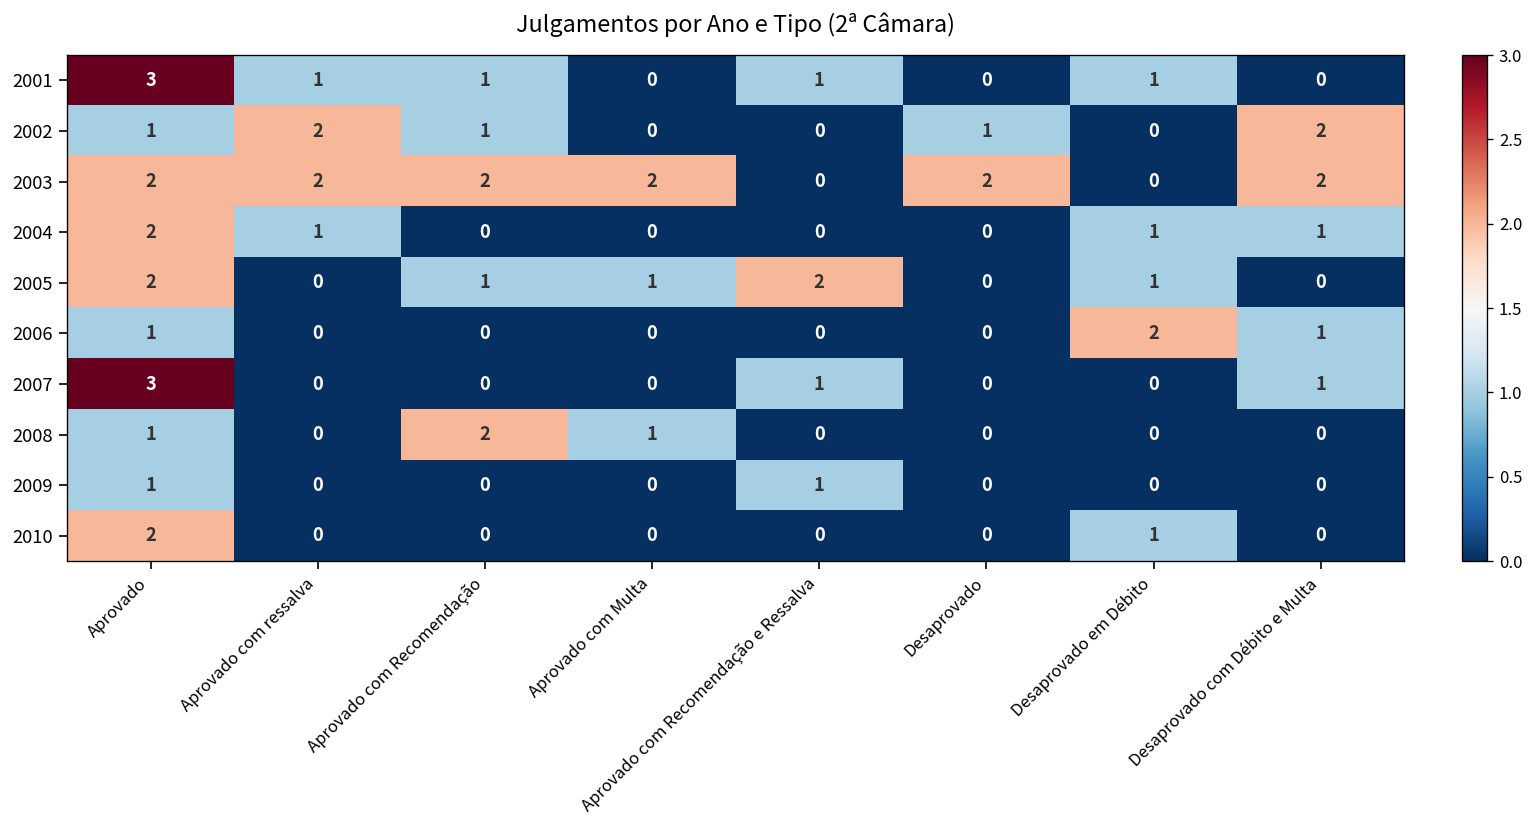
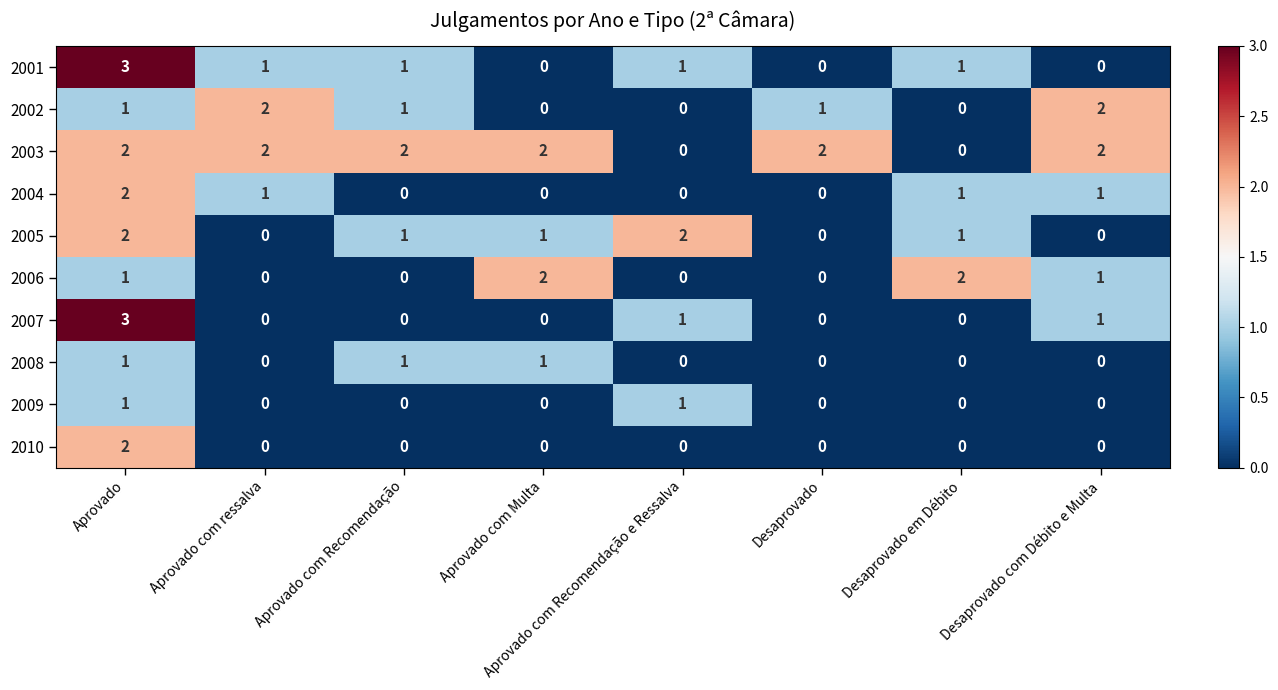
  {
    "2001": {
      "Aprovado": 3,
      "Aprovado com ressalva": 1,
      "Aprovado com Recomendação": 1,
      "Aprovado com Multa": 0,
      "Aprovado com Recomendação e Ressalva": 1,
      "Desaprovado": 0,
      "Desaprovado em Débito": 1,
      "Desaprovado com Débito e Multa": 0
    },
    "2002": {
      "Aprovado": 1,
      "Aprovado com ressalva": 2,
      "Aprovado com Recomendação": 1,
      "Aprovado com Multa": 0,
      "Aprovado com Recomendação e Ressalva": 0,
      "Desaprovado": 1,
      "Desaprovado em Débito": 0,
      "Desaprovado com Débito e Multa": 2
    },
    "2003": {
      "Aprovado": 2,
      "Aprovado com ressalva": 2,
      "Aprovado com Recomendação": 2,
      "Aprovado com Multa": 2,
      "Aprovado com Recomendação e Ressalva": 0,
      "Desaprovado": 2,
      "Desaprovado em Débito": 0,
      "Desaprovado com Débito e Multa": 2
    },
    "2004": {
      "Aprovado": 2,
      "Aprovado com ressalva": 1,
      "Aprovado com Recomendação": 0,
      "Aprovado com Multa": 0,
      "Aprovado com Recomendação e Ressalva": 0,
      "Desaprovado": 0,
      "Desaprovado em Débito": 1,
      "Desaprovado com Débito e Multa": 1
    },
    "2005": {
      "Aprovado": 2,
      "Aprovado com ressalva": 0,
      "Aprovado com Recomendação": 1,
      "Aprovado com Multa": 1,
      "Aprovado com Recomendação e Ressalva": 2,
      "Desaprovado": 0,
      "Desaprovado em Débito": 1,
      "Desaprovado com Débito e Multa": 0
    },
    "2006": {
      "Aprovado": 1,
      "Aprovado com ressalva": 0,
      "Aprovado com Recomendação": 0,
-     "Aprovado com Multa": 0,
+     "Aprovado com Multa": 2,
      "Aprovado com Recomendação e Ressalva": 0,
      "Desaprovado": 0,
      "Desaprovado em Débito": 2,
      "Desaprovado com Débito e Multa": 1
    },
    "2007": {
      "Aprovado": 3,
      "Aprovado com ressalva": 0,
      "Aprovado com Recomendação": 0,
      "Aprovado com Multa": 0,
      "Aprovado com Recomendação e Ressalva": 1,
      "Desaprovado": 0,
      "Desaprovado em Débito": 0,
      "Desaprovado com Débito e Multa": 1
    },
    "2008": {
      "Aprovado": 1,
      "Aprovado com ressalva": 0,
-     "Aprovado com Recomendação": 2,
+     "Aprovado com Recomendação": 1,
      "Aprovado com Multa": 1,
      "Aprovado com Recomendação e Ressalva": 0,
      "Desaprovado": 0,
      "Desaprovado em Débito": 0,
      "Desaprovado com Débito e Multa": 0
    },
    "2009": {
      "Aprovado": 1,
      "Aprovado com ressalva": 0,
      "Aprovado com Recomendação": 0,
      "Aprovado com Multa": 0,
      "Aprovado com Recomendação e Ressalva": 1,
      "Desaprovado": 0,
      "Desaprovado em Débito": 0,
      "Desaprovado com Débito e Multa": 0
    },
    "2010": {
      "Aprovado": 2,
      "Aprovado com ressalva": 0,
      "Aprovado com Recomendação": 0,
      "Aprovado com Multa": 0,
      "Aprovado com Recomendação e Ressalva": 0,
      "Desaprovado": 0,
-     "Desaprovado em Débito": 1,
+     "Desaprovado em Débito": 0,
      "Desaprovado com Débito e Multa": 0
    }
  }
